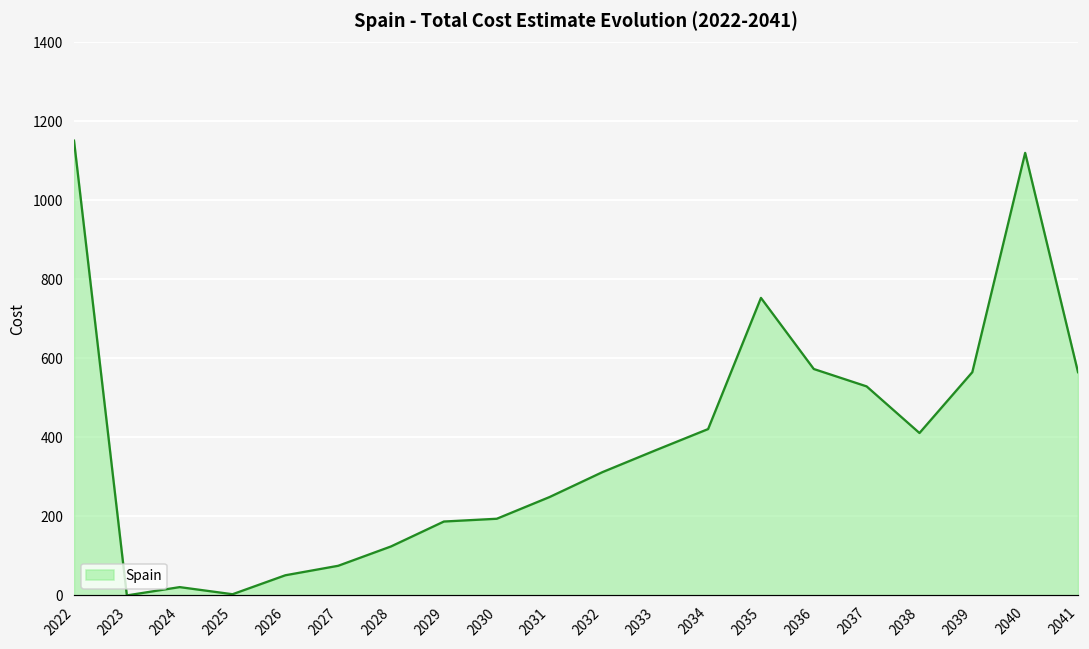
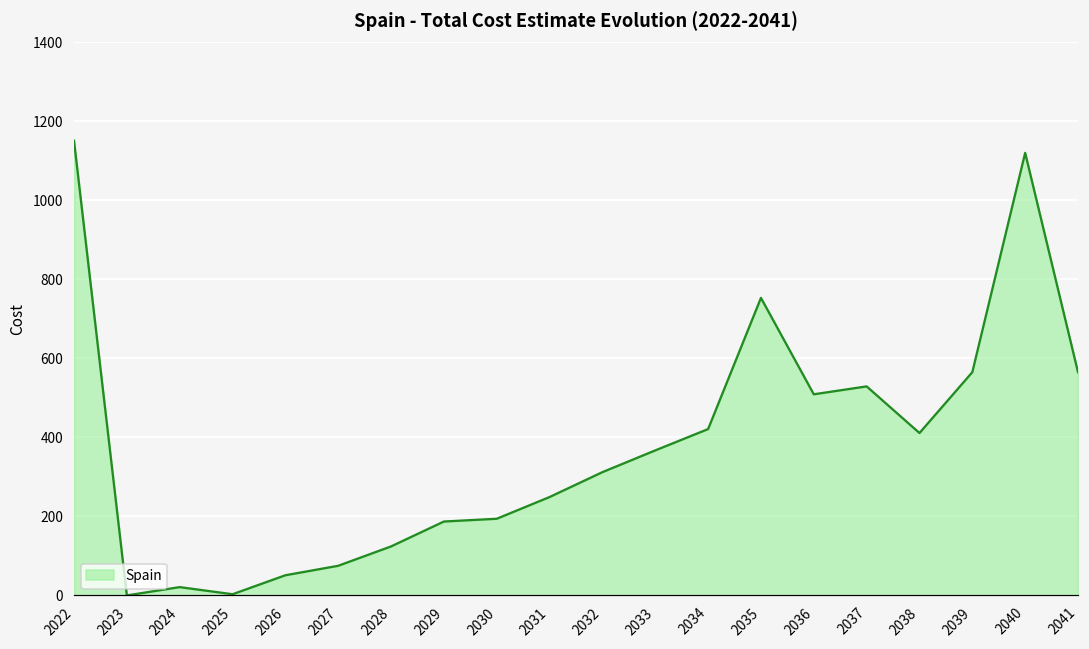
  {
    "2022": 1150,
    "2023": 0,
    "2024": 20,
    "2025": 0,
    "2026": 50,
    "2027": 80,
    "2028": 120,
    "2029": 190,
    "2030": 190,
    "2031": 250,
    "2032": 310,
    "2033": 370,
    "2034": 420,
    "2035": 750,
-   "2036": 570,
+   "2036": 510,
    "2037": 530,
    "2038": 410,
    "2039": 570,
    "2040": 1120,
    "2041": 570
  }
